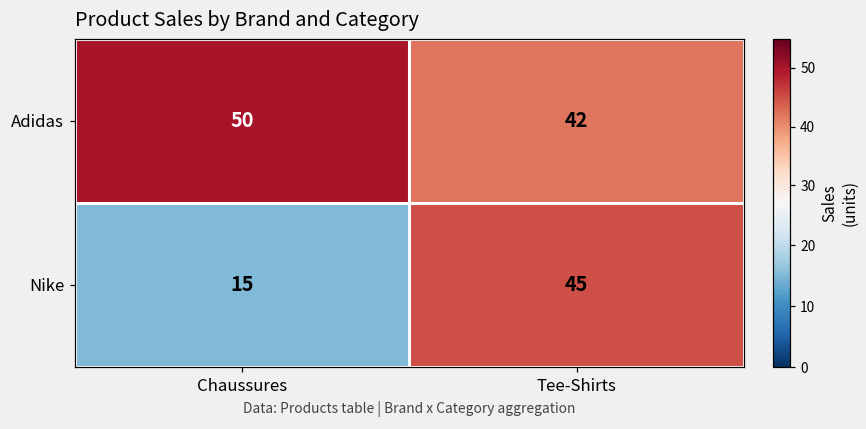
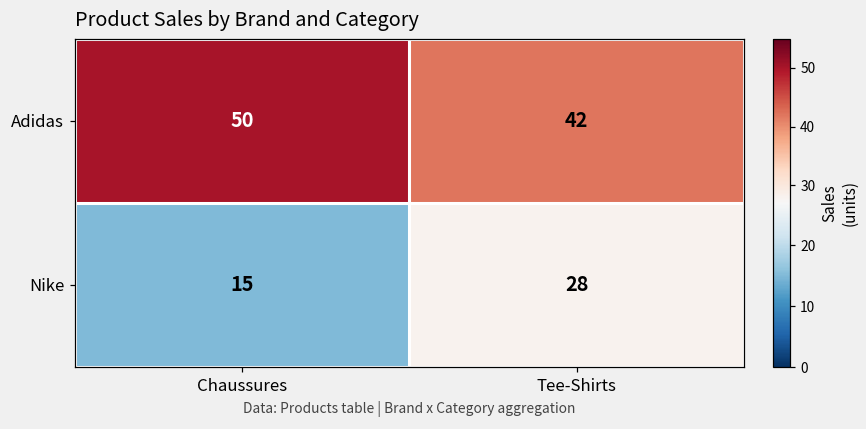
  {
    "Adidas": {
      "Chaussures": 50,
      "Tee-Shirts": 42
    },
    "Nike": {
      "Chaussures": 15,
-     "Tee-Shirts": 45
+     "Tee-Shirts": 28
    }
  }
